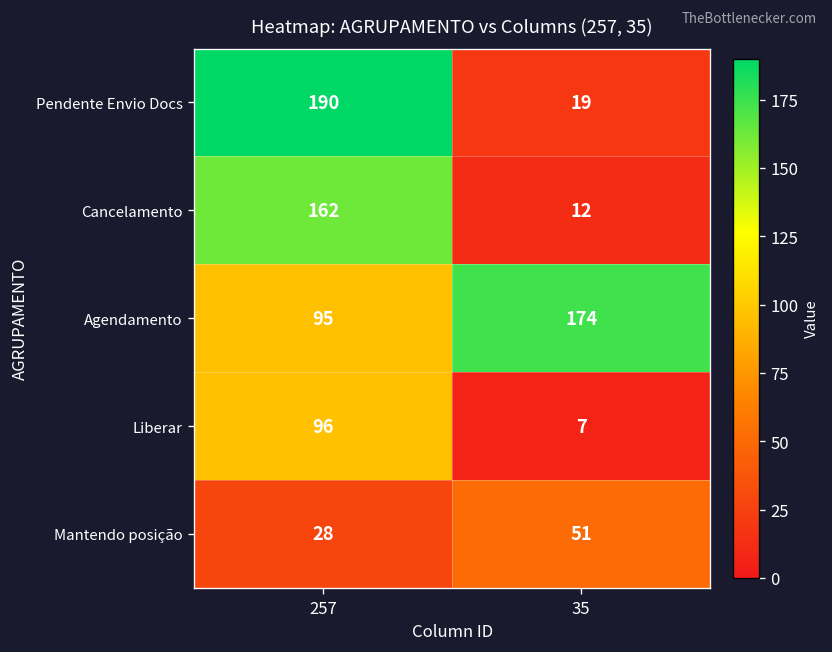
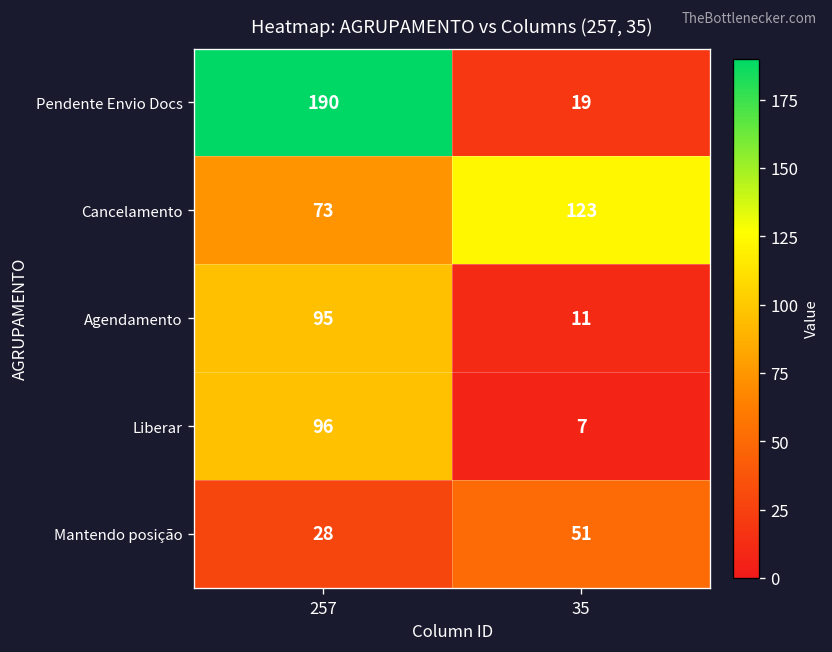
  {
    "Pendente Envio Docs": {
      "257": 190,
      "35": 19
    },
    "Cancelamento": {
-     "257": 162,
-     "35": 12
+     "257": 73,
+     "35": 123
    },
    "Agendamento": {
      "257": 95,
-     "35": 174
+     "35": 11
    },
    "Liberar": {
      "257": 96,
      "35": 7
    },
    "Mantendo posição": {
      "257": 28,
      "35": 51
    }
  }
